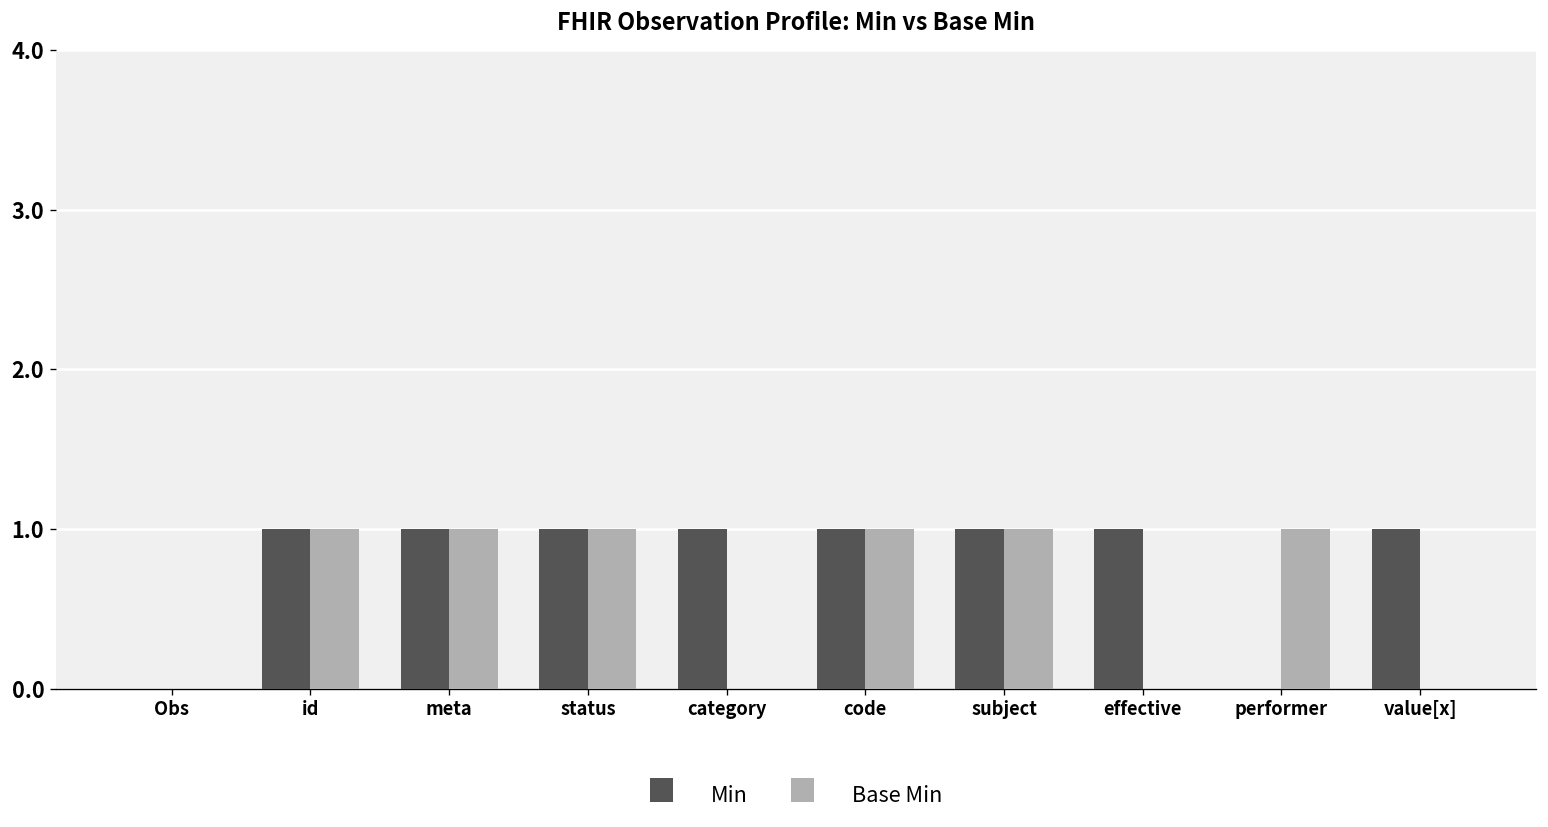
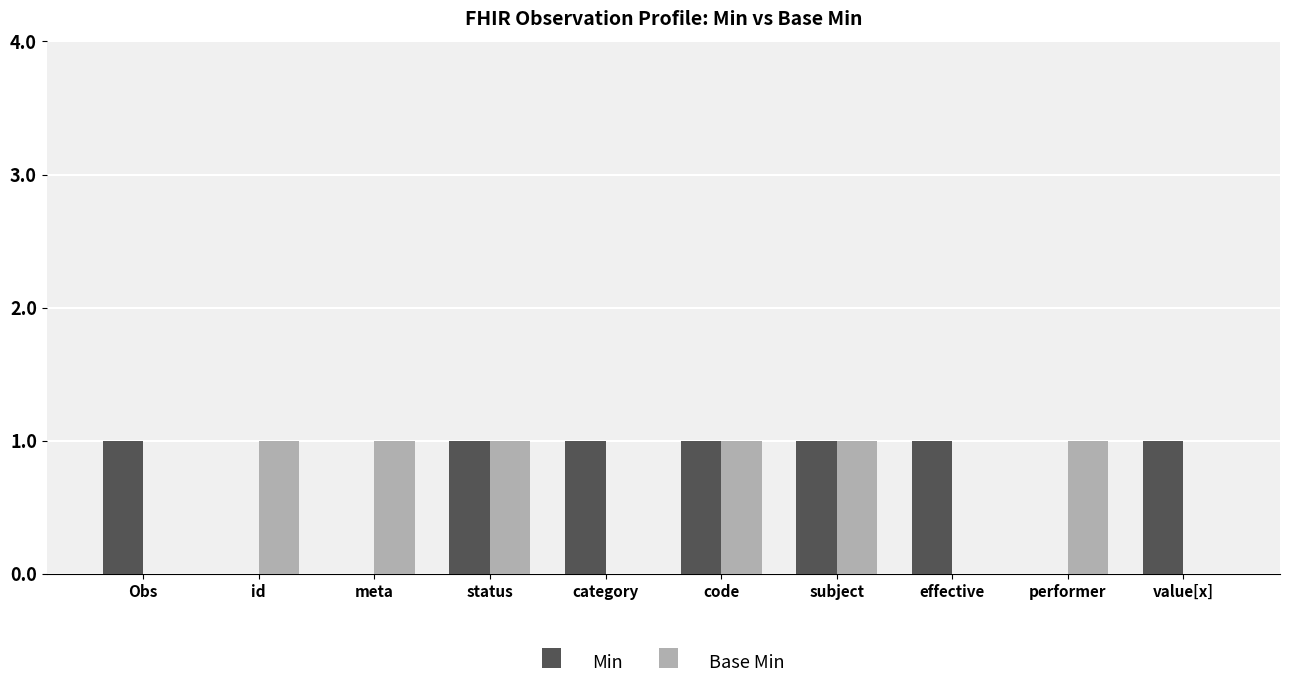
  {
    "Min": {
-     "Obs": 0,
-     "id": 1,
-     "meta": 1,
+     "Obs": 1,
+     "id": 0,
+     "meta": 0,
      "status": 1,
      "category": 1,
      "code": 1,
      "subject": 1,
      "effective": 1,
      "performer": 0,
      "value[x]": 1
    },
    "Base Min": {
      "Obs": 0,
      "id": 1,
      "meta": 1,
      "status": 1,
      "category": 0,
      "code": 1,
      "subject": 1,
      "effective": 0,
      "performer": 1,
      "value[x]": 0
    }
  }
